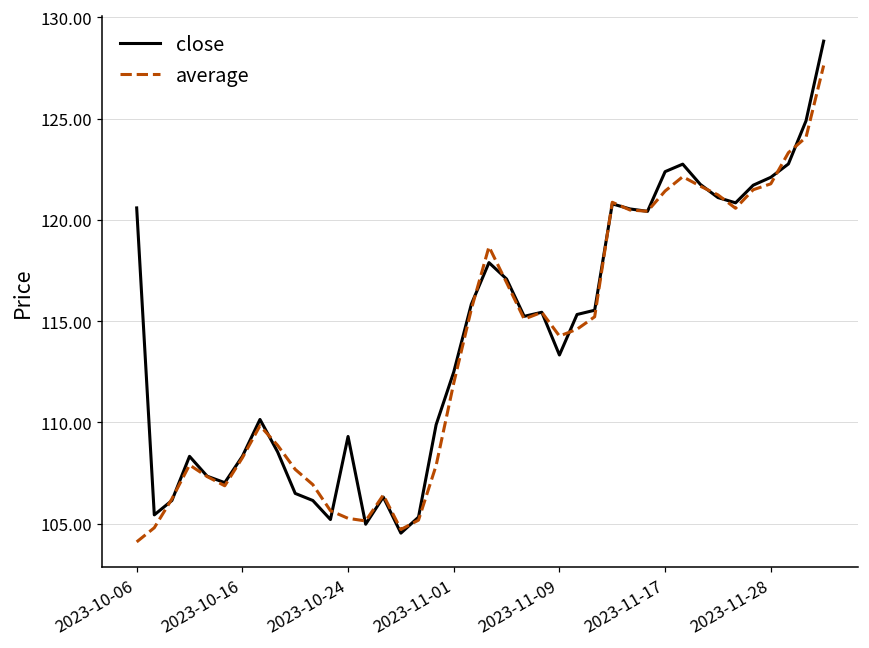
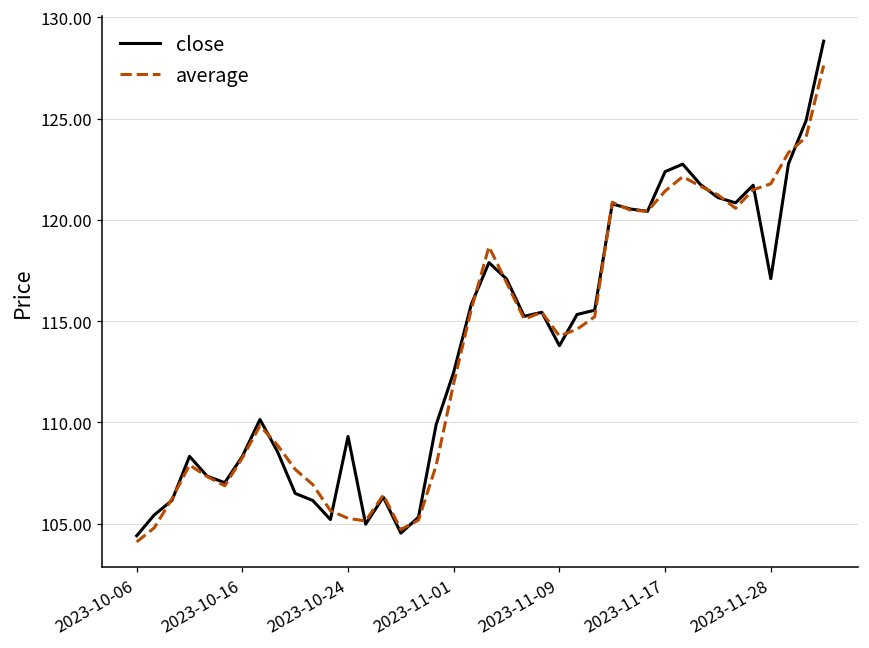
  {
    "close": {
-     "2023-10-06": 120.6,
+     "2023-10-06": 104.4,
      "2023-10-24": 109.3,
      "2023-11-01": 112.5,
-     "2023-11-09": 113.3,
+     "2023-11-09": 113.8,
      "2023-11-17": 122.4,
-     "2023-11-28": 122.1
+     "2023-11-28": 117.1
    },
    "average": {
      "2023-10-06": 104.1,
      "2023-10-24": 105.3,
      "2023-11-01": 111.9,
      "2023-11-09": 114.3,
      "2023-11-17": 121.4,
      "2023-11-28": 121.8
    }
  }
